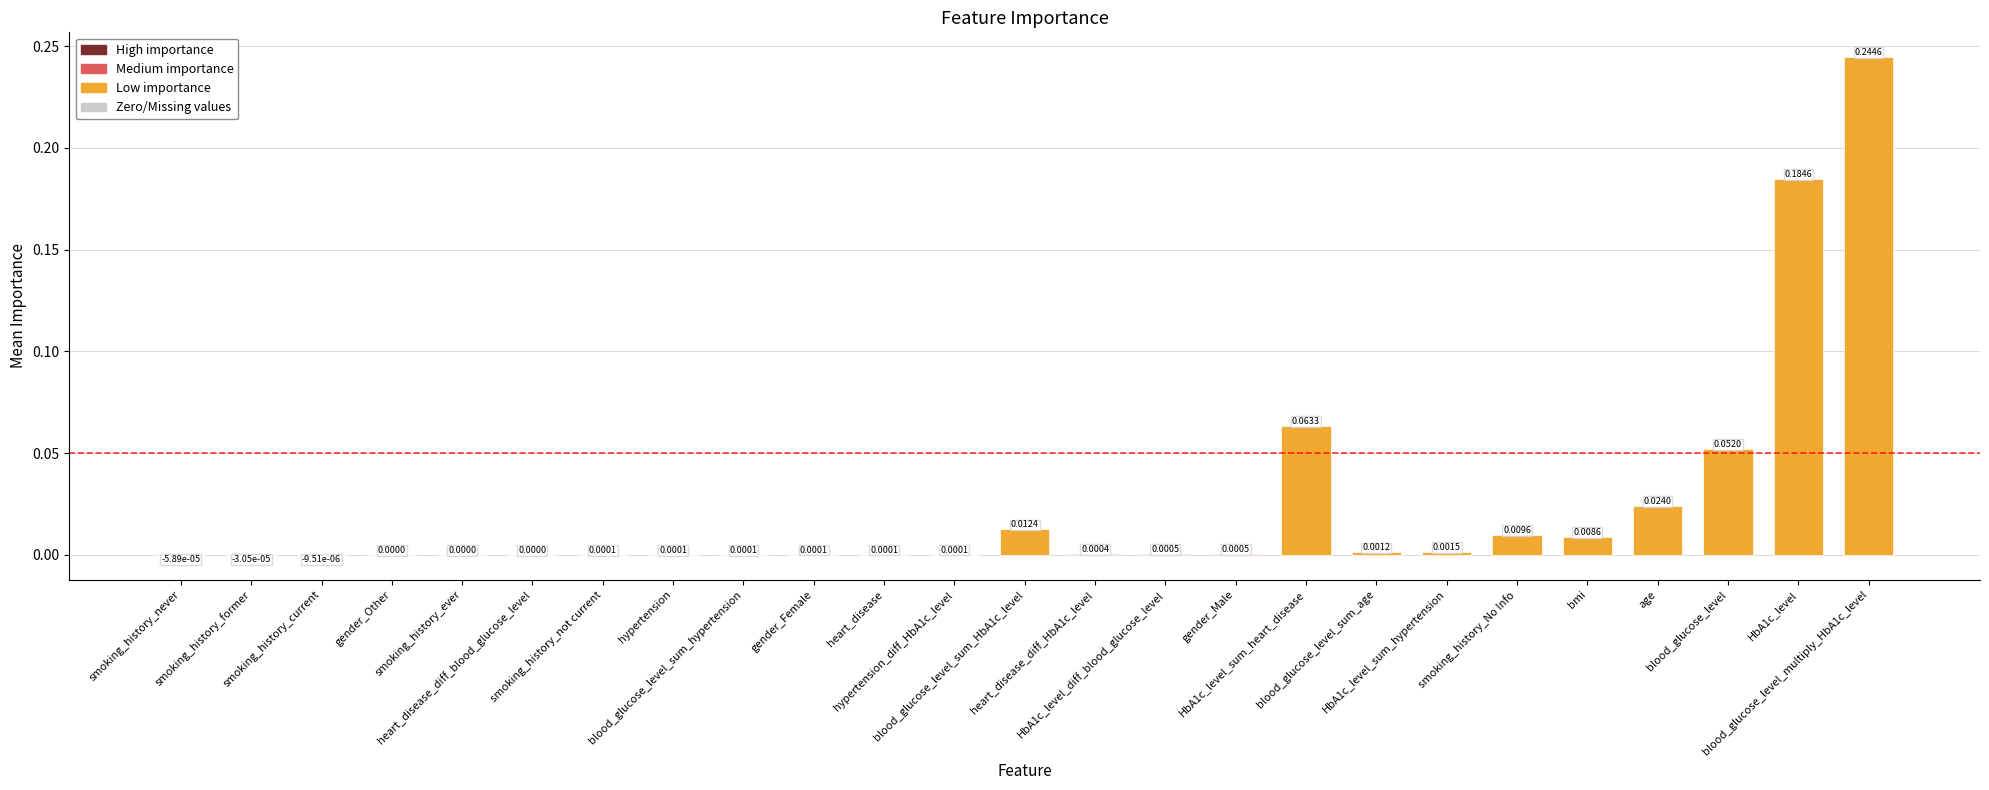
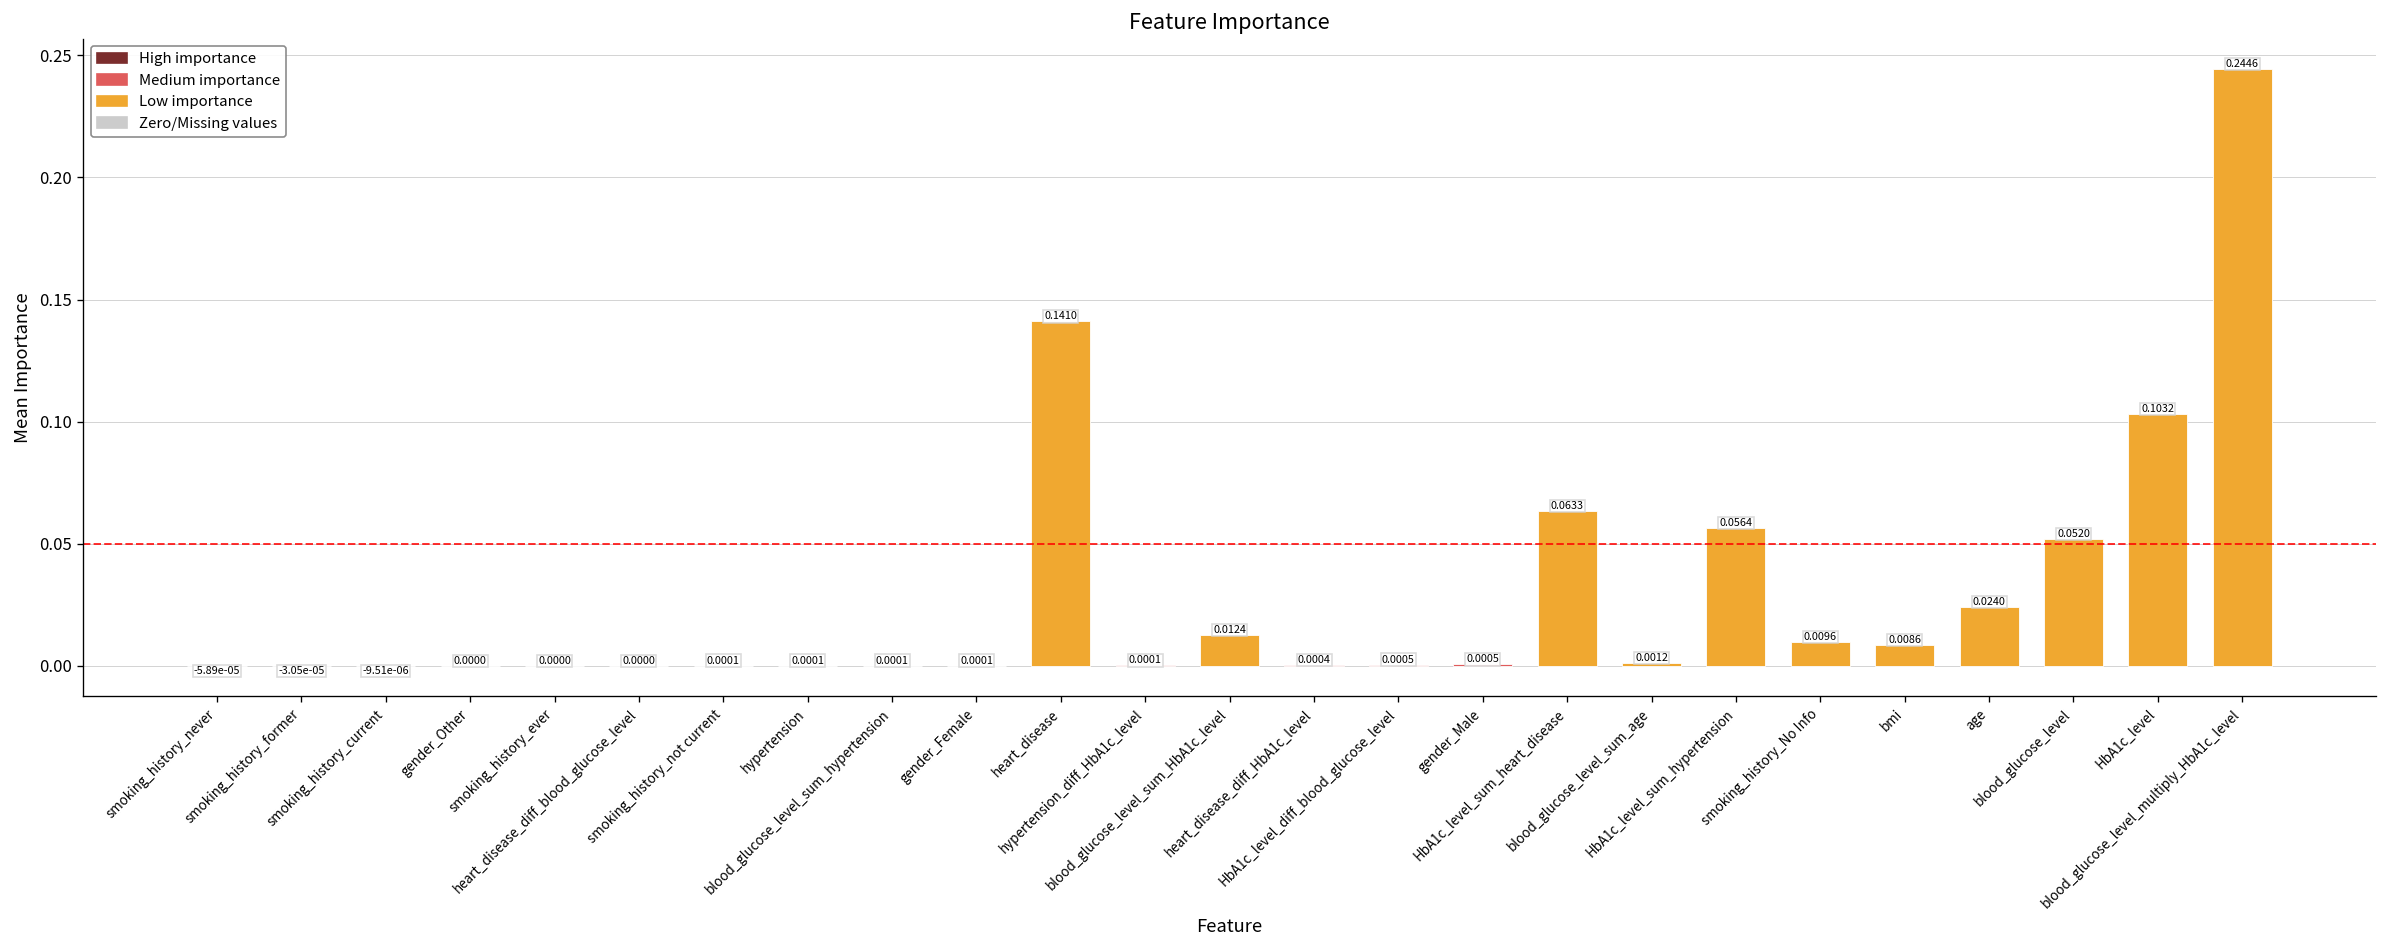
  {
-   "heart_disease": 0.0001,
-   "HbA1c_level_sum_hypertension": 0.0015,
-   "HbA1c_level": 0.1846
+   "heart_disease": 0.1410,
+   "HbA1c_level_sum_hypertension": 0.0564,
+   "HbA1c_level": 0.1032
  }
